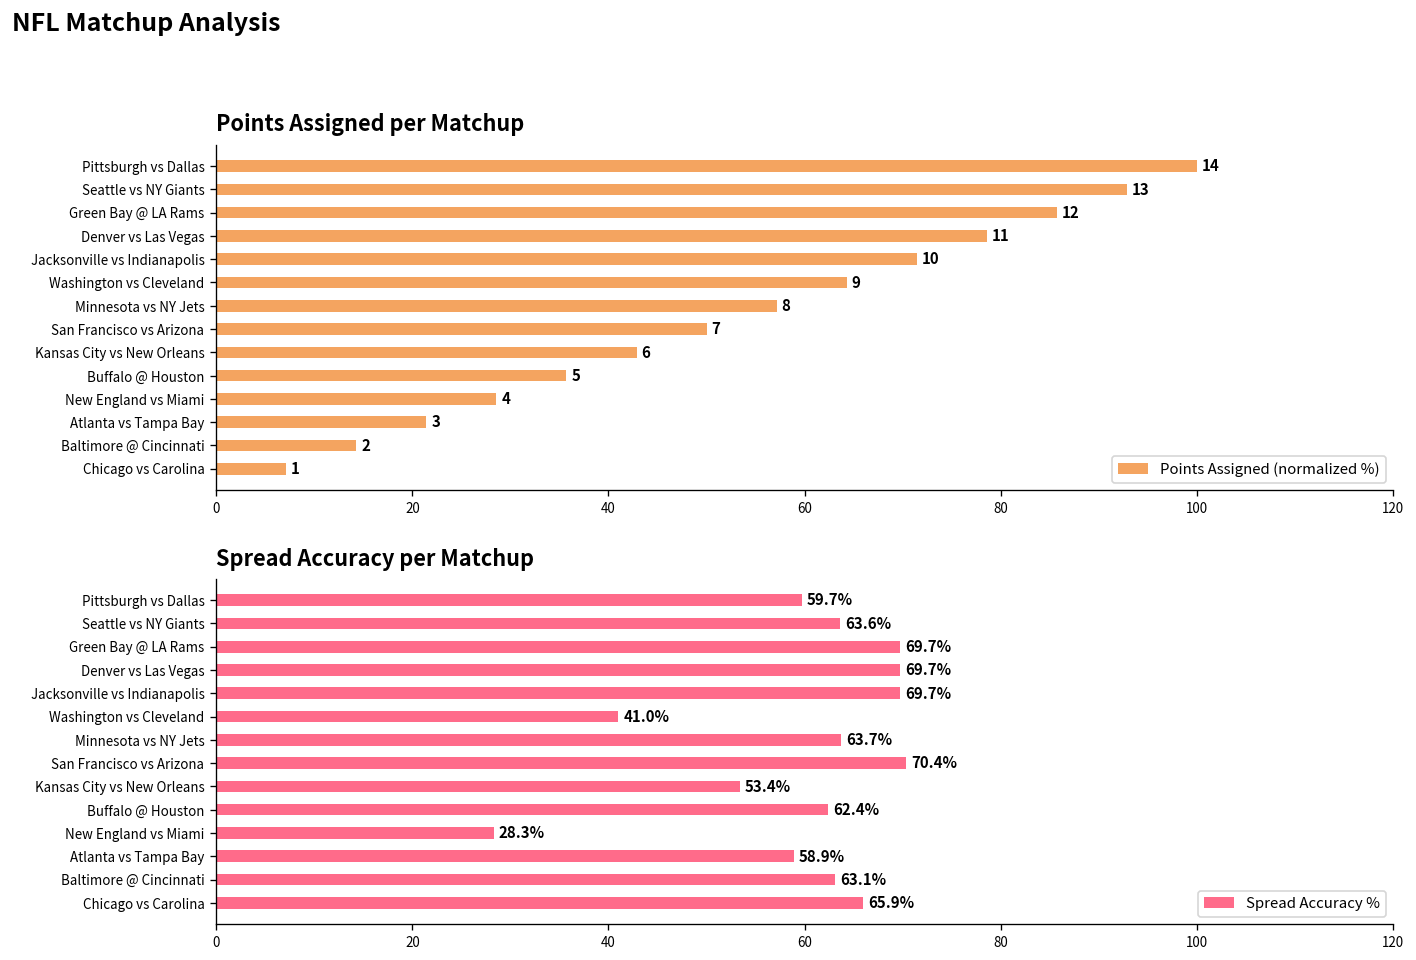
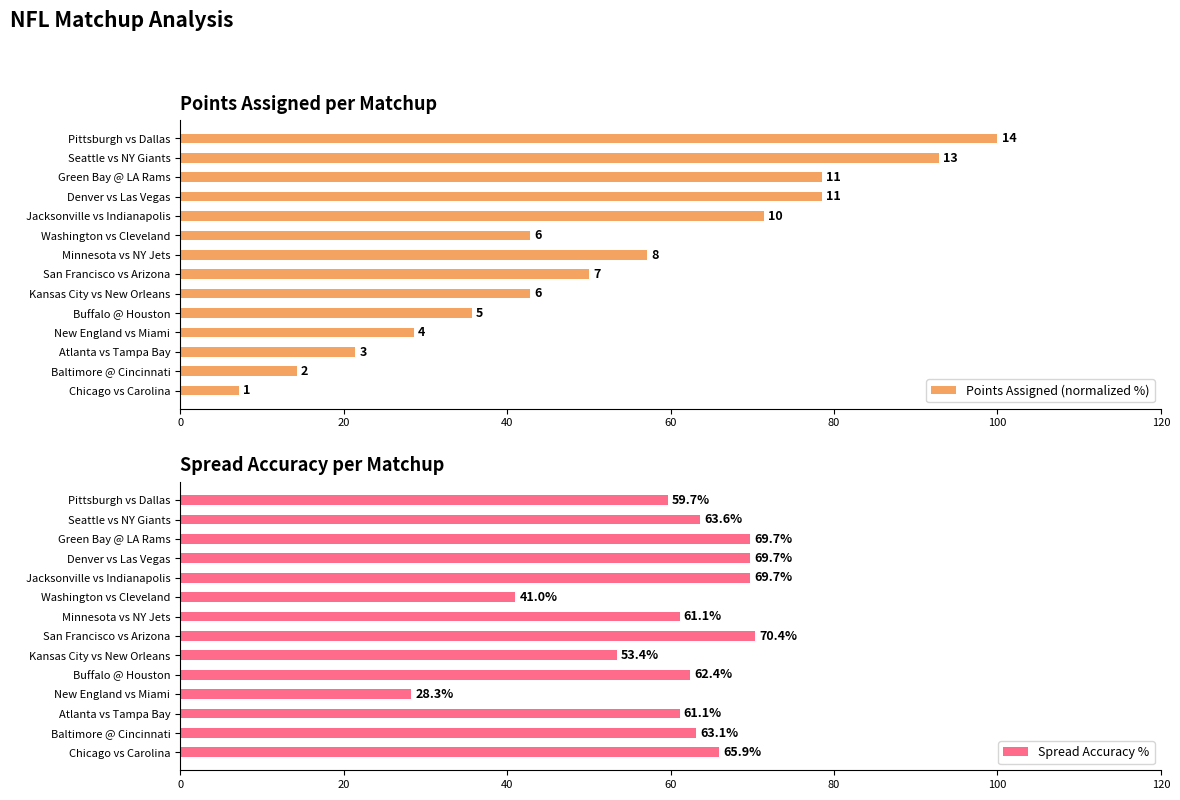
  {
    "Points Assigned per Matchup": {
-     "Green Bay @ LA Rams": "12",
-     "Washington vs Cleveland": "9"
+     "Green Bay @ LA Rams": "11",
+     "Washington vs Cleveland": "6"
    },
    "Spread Accuracy per Matchup": {
      "Pittsburgh vs Dallas": "59.7%",
      "Seattle vs NY Giants": "63.6%",
      "Green Bay @ LA Rams": "69.7%",
      "Denver vs Las Vegas": "69.7%",
      "Jacksonville vs Indianapolis": "69.7%",
      "Washington vs Cleveland": "41.0%",
-     "Minnesota vs NY Jets": "63.7%",
+     "Minnesota vs NY Jets": "61.1%",
      "San Francisco vs Arizona": "70.4%",
      "Kansas City vs New Orleans": "53.4%",
      "Buffalo @ Houston": "62.4%",
      "New England vs Miami": "28.3%",
-     "Atlanta vs Tampa Bay": "58.9%",
+     "Atlanta vs Tampa Bay": "61.1%",
      "Baltimore @ Cincinnati": "63.1%",
      "Chicago vs Carolina": "65.9%"
    }
  }
